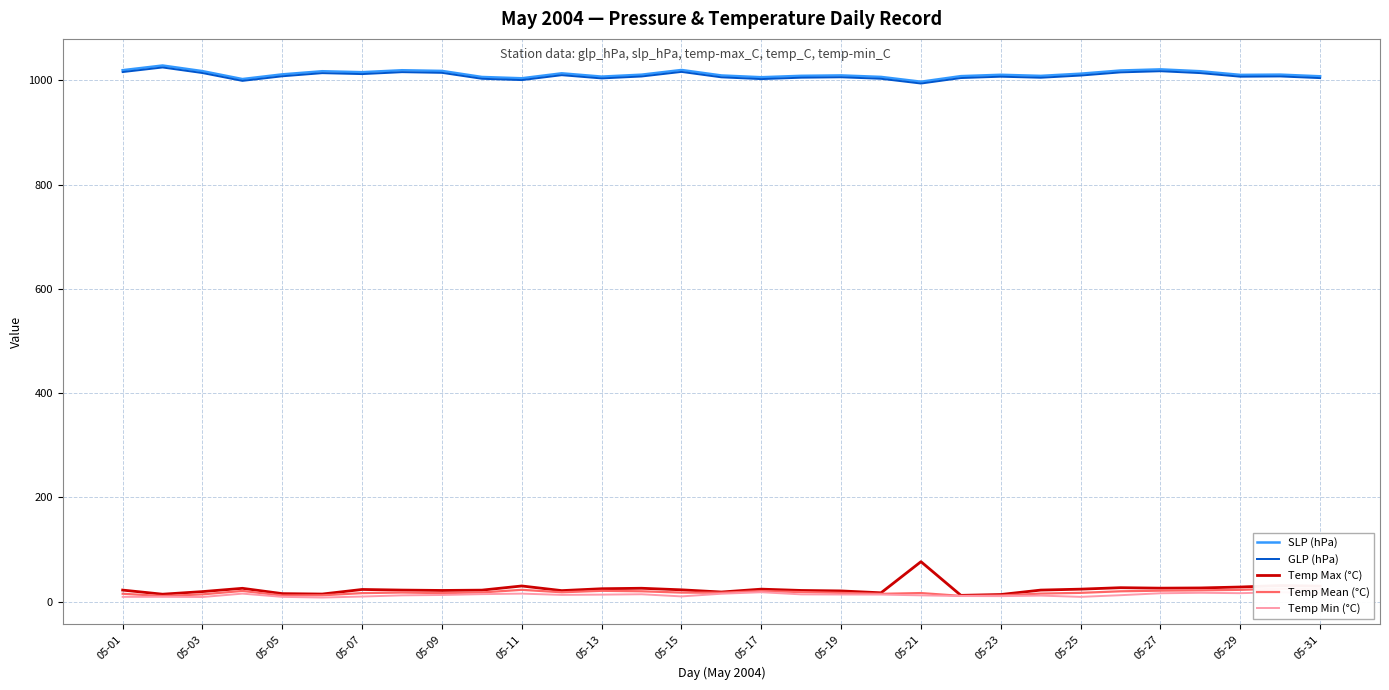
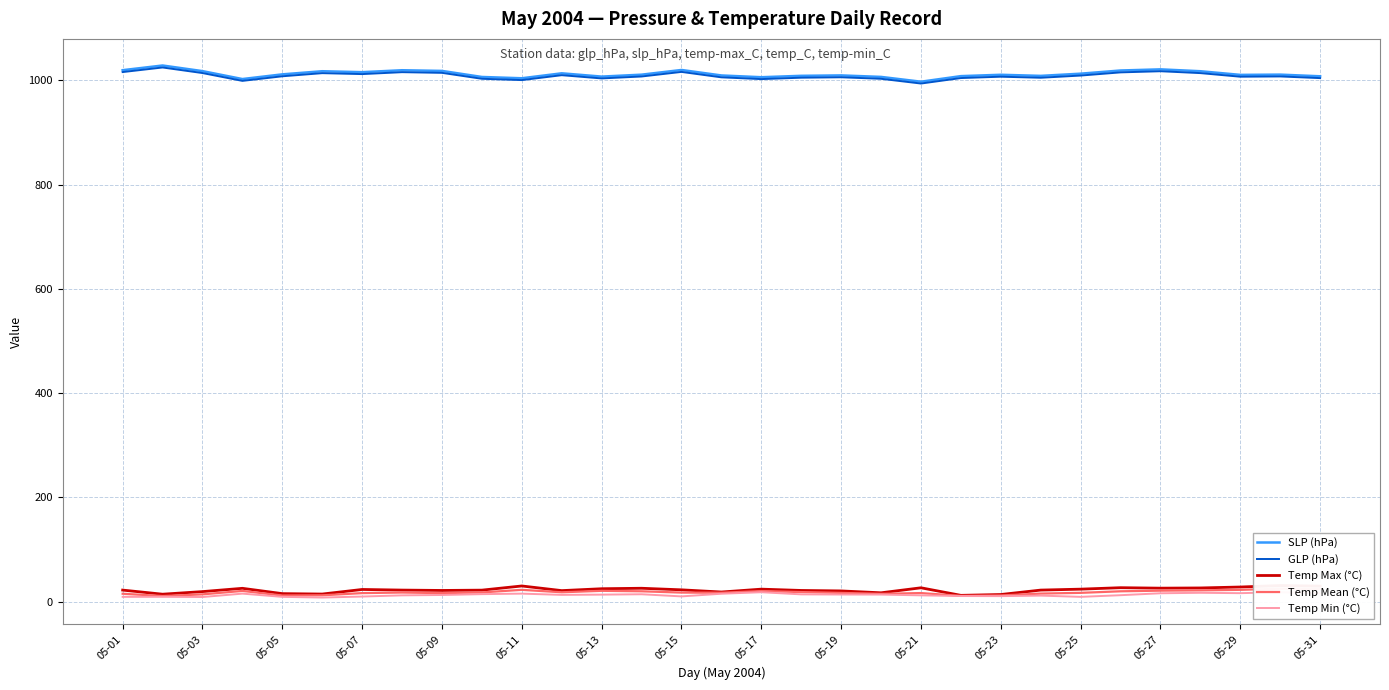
  {
    "Temp Max (°C)": {
      "05-01": 20,
      "05-03": 20,
      "05-07": 20,
      "05-09": 20,
      "05-11": 30,
      "05-15": 20,
-     "05-21": 80,
+     "05-21": 30,
      "05-25": 20,
      "05-29": 30
    },
    "Temp Mean (°C)": {
      "05-01": 20,
      "05-03": 10,
      "05-07": 20,
      "05-11": 20,
      "05-15": 20,
      "05-25": 20,
      "05-29": 20
    },
    "Temp Min (°C)": {
      "05-01": 10,
      "05-03": 10,
      "05-07": 10,
      "05-11": 20,
      "05-13": 10,
      "05-15": 10,
      "05-25": 10,
      "05-27": 20,
      "05-29": 20
    }
  }
